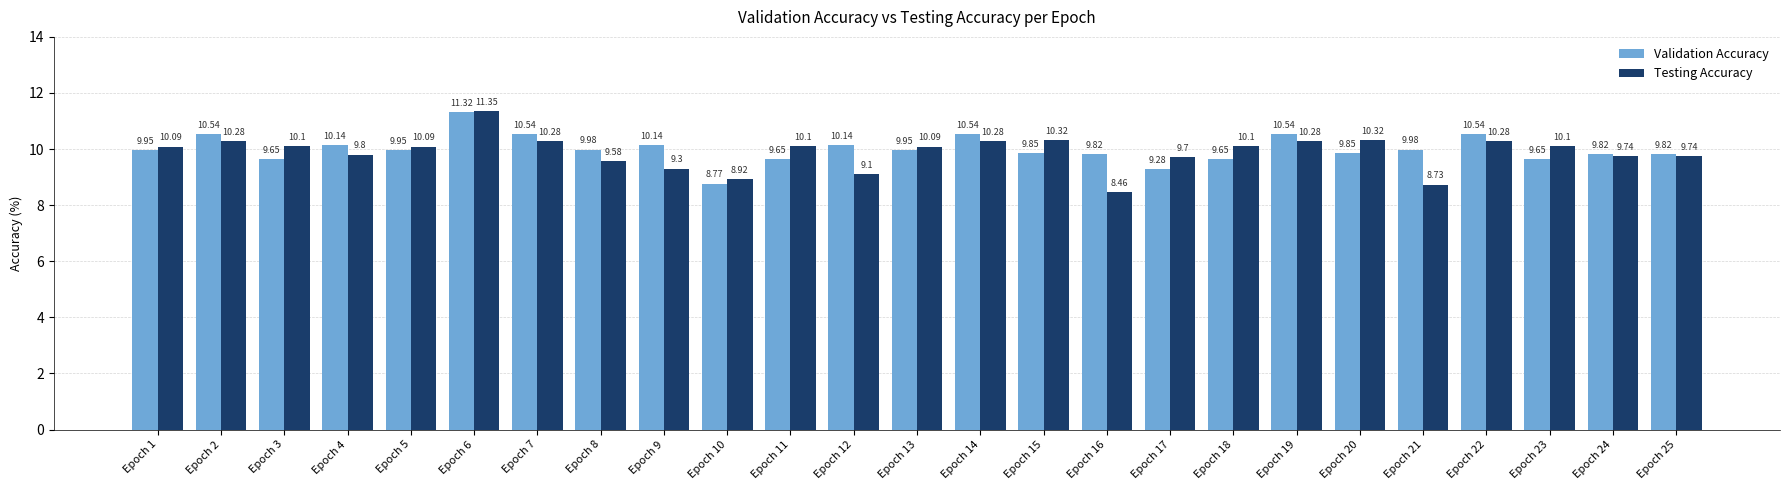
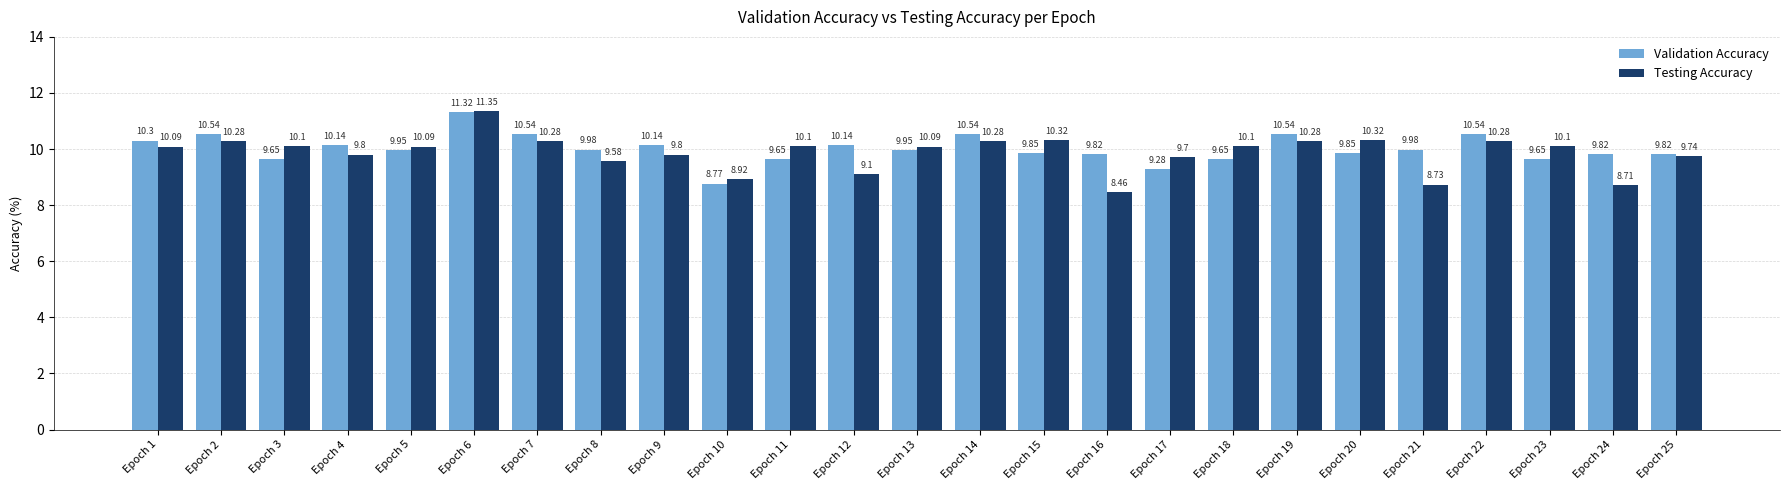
  {
    "Validation Accuracy": {
-     "Epoch 1": 9.95,
+     "Epoch 1": 10.3,
      "Epoch 2": 10.54,
      "Epoch 3": 9.65,
      "Epoch 4": 10.14,
      "Epoch 5": 9.95,
      "Epoch 6": 11.32,
      "Epoch 7": 10.54,
      "Epoch 8": 9.98,
      "Epoch 9": 10.14,
      "Epoch 10": 8.77,
      "Epoch 11": 9.65,
      "Epoch 12": 10.14,
      "Epoch 13": 9.95,
      "Epoch 14": 10.54,
      "Epoch 15": 9.85,
      "Epoch 16": 9.82,
      "Epoch 17": 9.28,
      "Epoch 18": 9.65,
      "Epoch 19": 10.54,
      "Epoch 20": 9.85,
      "Epoch 21": 9.98,
      "Epoch 22": 10.54,
      "Epoch 23": 9.65,
      "Epoch 24": 9.82,
      "Epoch 25": 9.82
    },
    "Testing Accuracy": {
      "Epoch 1": 10.09,
      "Epoch 2": 10.28,
      "Epoch 3": 10.1,
      "Epoch 4": 9.8,
      "Epoch 5": 10.09,
      "Epoch 6": 11.35,
      "Epoch 7": 10.28,
      "Epoch 8": 9.58,
-     "Epoch 9": 9.3,
+     "Epoch 9": 9.8,
      "Epoch 10": 8.92,
      "Epoch 11": 10.1,
      "Epoch 12": 9.1,
      "Epoch 13": 10.09,
      "Epoch 14": 10.28,
      "Epoch 15": 10.32,
      "Epoch 16": 8.46,
      "Epoch 17": 9.7,
      "Epoch 18": 10.1,
      "Epoch 19": 10.28,
      "Epoch 20": 10.32,
      "Epoch 21": 8.73,
      "Epoch 22": 10.28,
      "Epoch 23": 10.1,
-     "Epoch 24": 9.74,
+     "Epoch 24": 8.71,
      "Epoch 25": 9.74
    }
  }
